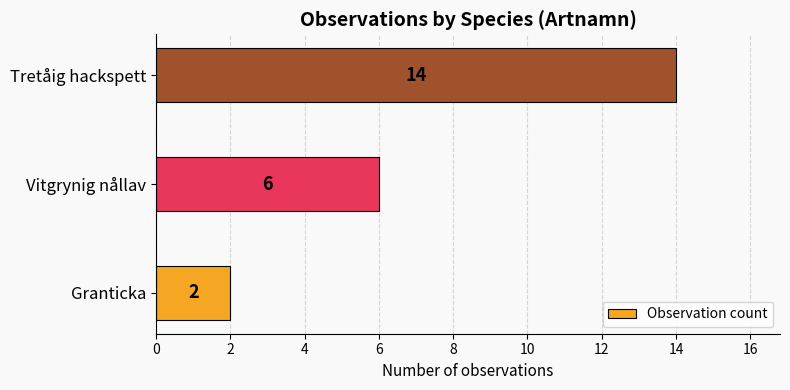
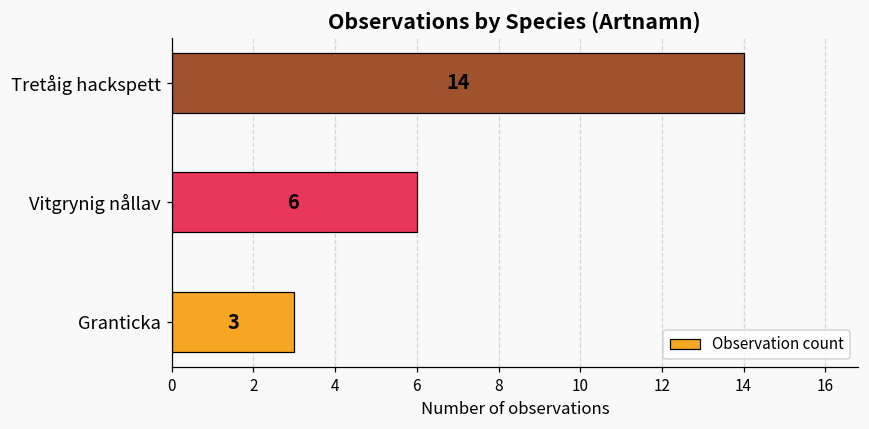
  {
    "Tretåig hackspett": 14,
    "Vitgrynig nållav": 6,
-   "Granticka": 2
+   "Granticka": 3
  }
